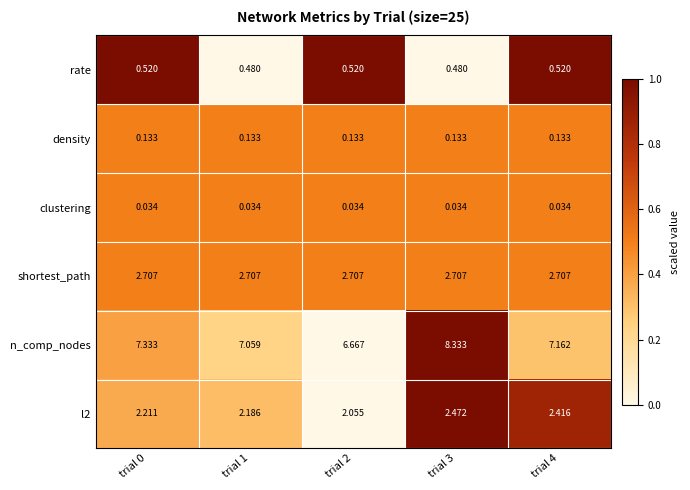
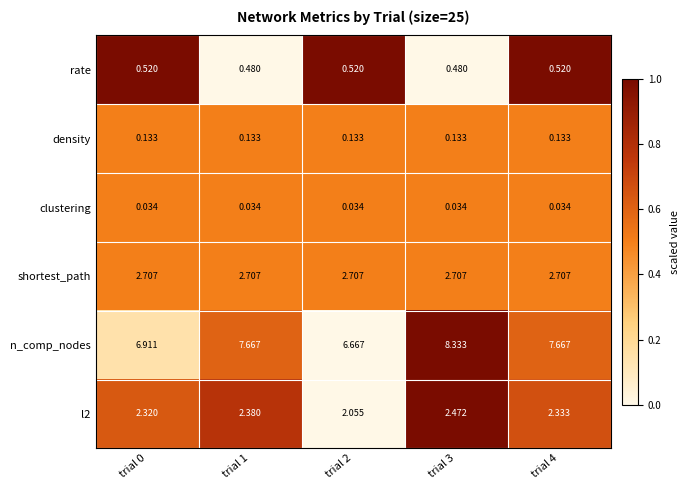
  {
    "rate": {
      "trial 0": 0.520,
      "trial 1": 0.480,
      "trial 2": 0.520,
      "trial 3": 0.480,
      "trial 4": 0.520
    },
    "density": {
      "trial 0": 0.133,
      "trial 1": 0.133,
      "trial 2": 0.133,
      "trial 3": 0.133,
      "trial 4": 0.133
    },
    "clustering": {
      "trial 0": 0.034,
      "trial 1": 0.034,
      "trial 2": 0.034,
      "trial 3": 0.034,
      "trial 4": 0.034
    },
    "shortest_path": {
      "trial 0": 2.707,
      "trial 1": 2.707,
      "trial 2": 2.707,
      "trial 3": 2.707,
      "trial 4": 2.707
    },
    "n_comp_nodes": {
-     "trial 0": 7.333,
-     "trial 1": 7.059,
+     "trial 0": 6.911,
+     "trial 1": 7.667,
      "trial 2": 6.667,
      "trial 3": 8.333,
-     "trial 4": 7.162
+     "trial 4": 7.667
    },
    "l2": {
-     "trial 0": 2.211,
-     "trial 1": 2.186,
+     "trial 0": 2.320,
+     "trial 1": 2.380,
      "trial 2": 2.055,
      "trial 3": 2.472,
-     "trial 4": 2.416
+     "trial 4": 2.333
    }
  }
